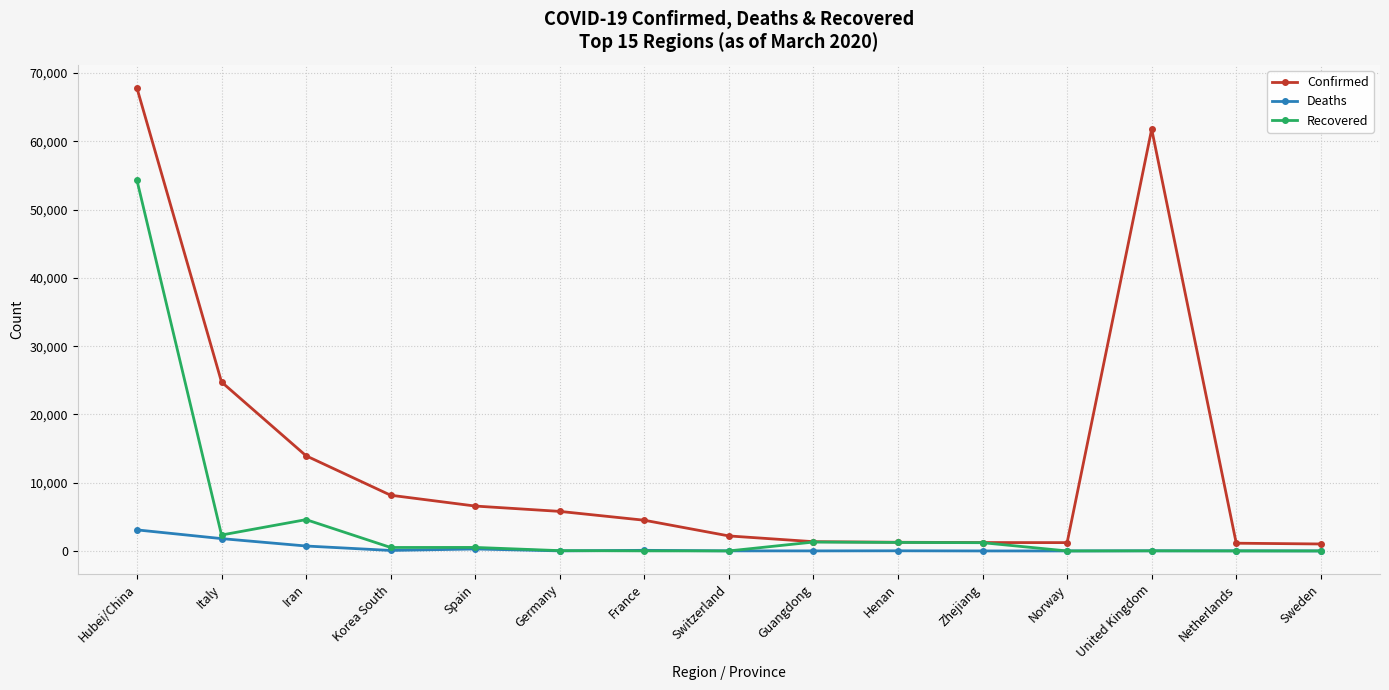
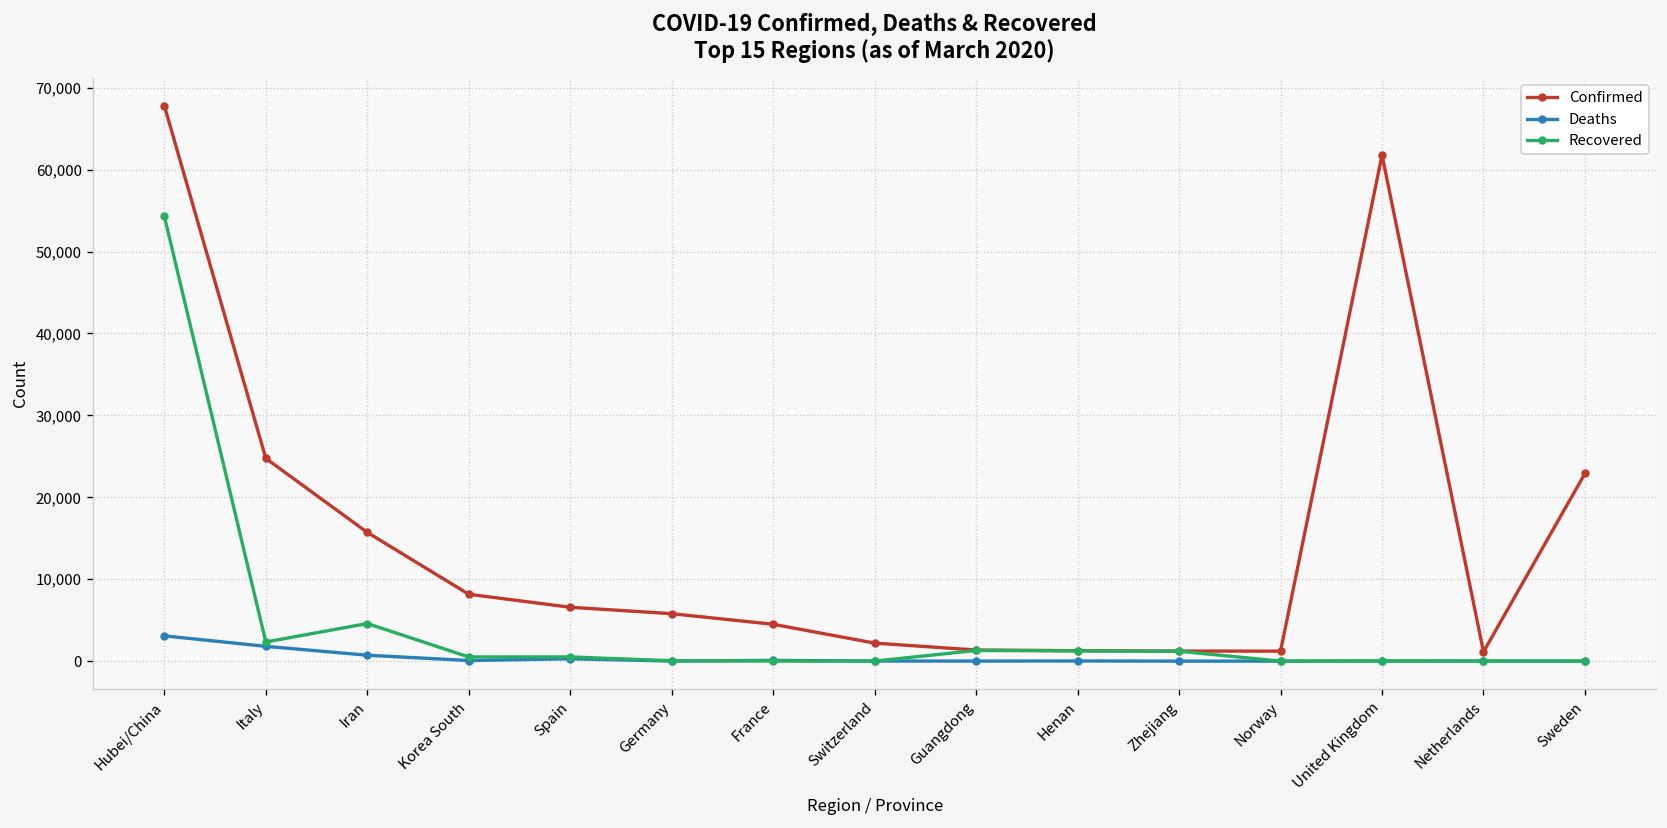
  {
    "Confirmed": {
      "Hubei/China": "68,000",
      "Italy": "25,000",
-     "Iran": "14,000",
+     "Iran": "16,000",
      "Korea South": "8,000",
      "Spain": "7,000",
      "Germany": "6,000",
      "France": "4,000",
      "Switzerland": "2,000",
      "Norway": "1,000",
      "United Kingdom": "62,000",
      "Netherlands": "1,000",
-     "Sweden": "1,000"
+     "Sweden": "23,000"
    },
    "Deaths": {
      "Hubei/China": "3,000",
      "Italy": "2,000",
      "Iran": "1,000",
      "Korea South": "0",
      "Guangdong": "0",
      "Henan": "0",
      "Zhejiang": "0"
    },
    "Recovered": {
      "Hubei/China": "54,000",
      "Italy": "2,000",
      "Iran": "5,000",
      "Korea South": "1,000"
    }
  }
